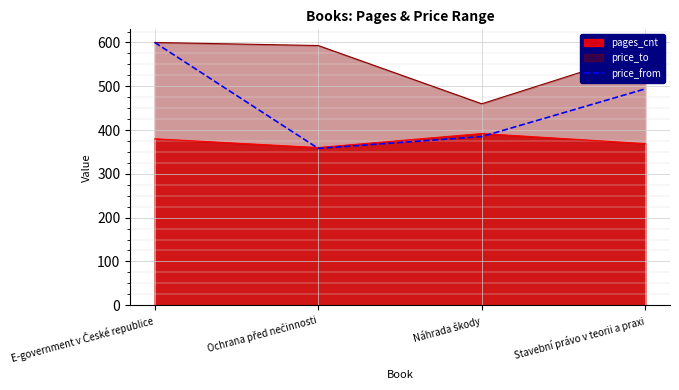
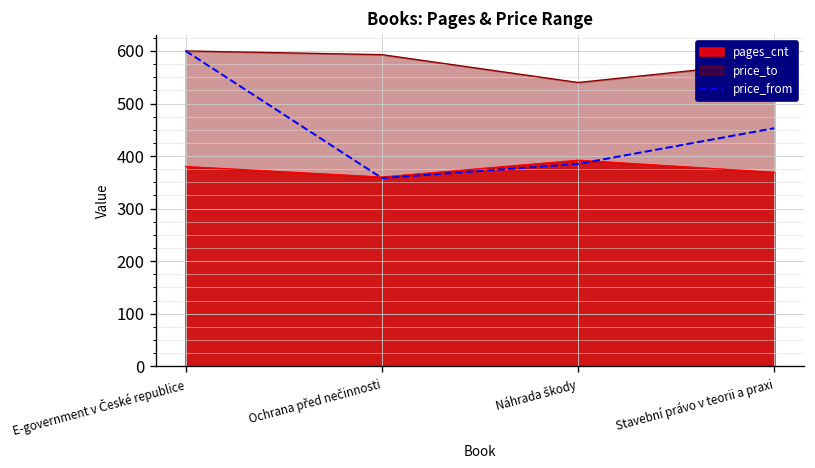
  {
    "pages_cnt": {
      "E-government v České republice": 380,
      "Náhrada škody": 390,
      "Stavební právo v teorii a praxi": 370
    },
    "price_to": {
      "Ochrana před nečinnosti": 590,
-     "Náhrada škody": 460
+     "Náhrada škody": 540
    },
    "price_from": {
      "Náhrada škody": 390,
-     "Stavební právo v teorii a praxi": 490
+     "Stavební právo v teorii a praxi": 450
    }
  }
